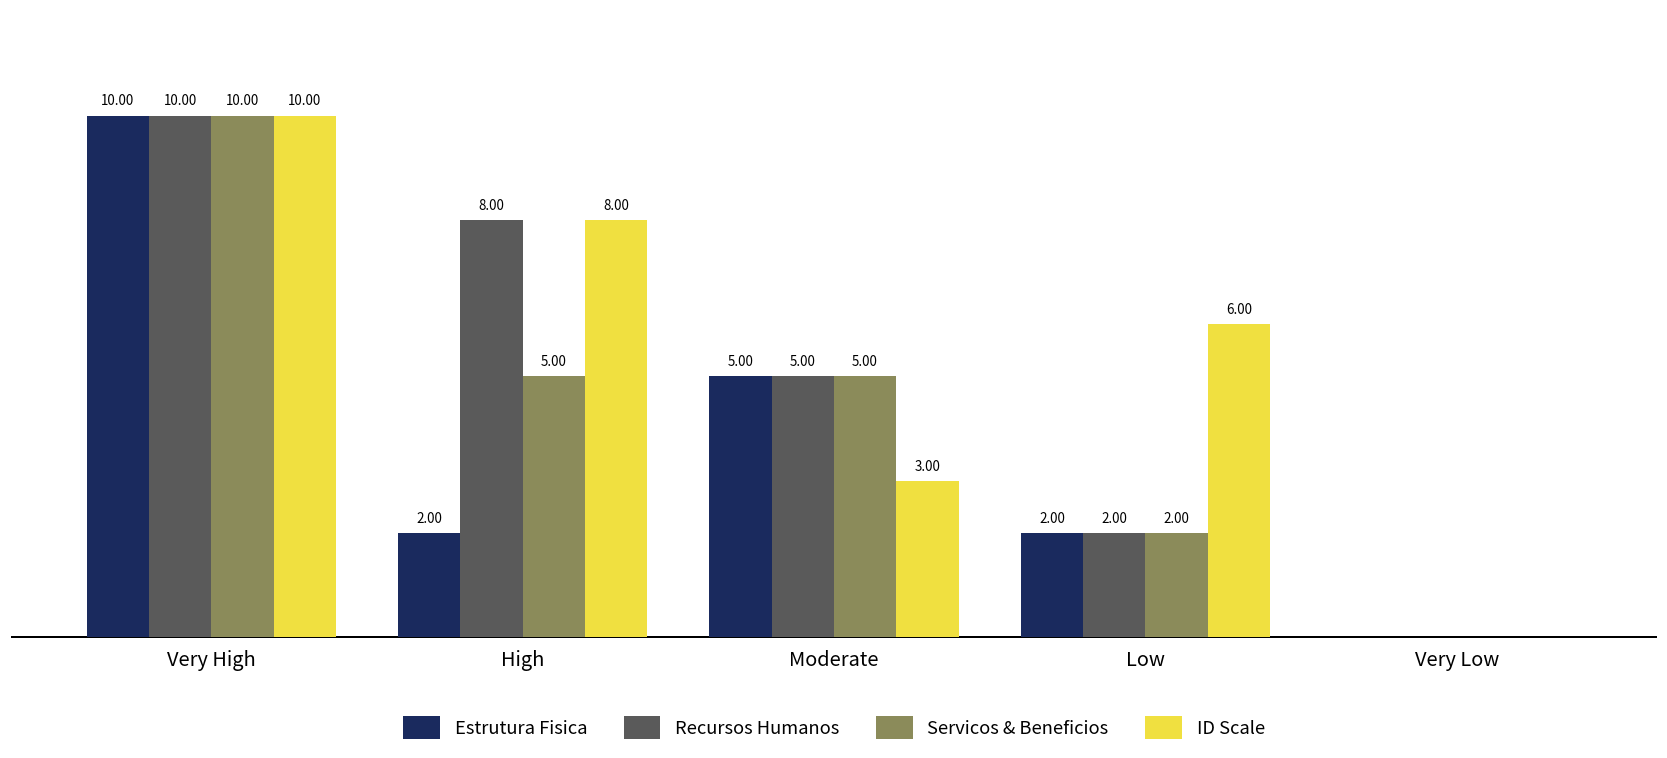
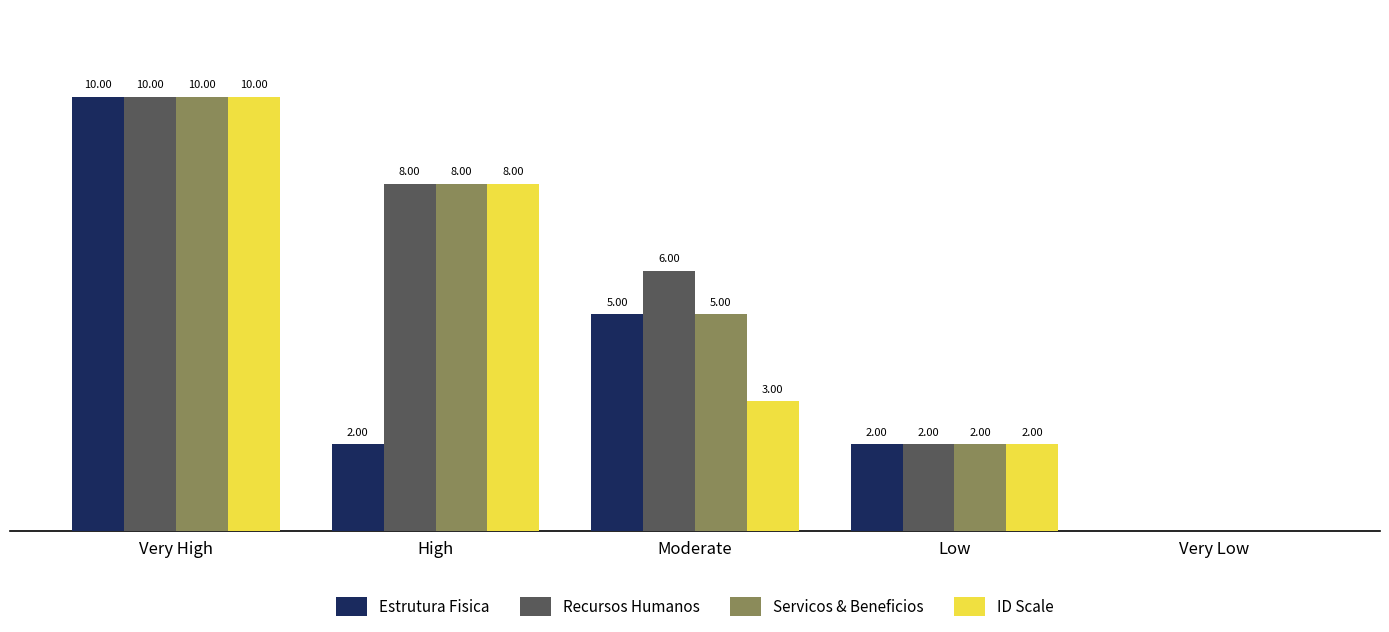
  {
    "Estrutura Fisica": {
      "Very High": 10.00,
      "High": 2.00,
      "Moderate": 5.00,
      "Low": 2.00
    },
    "Recursos Humanos": {
      "Very High": 10.00,
      "High": 8.00,
-     "Moderate": 5.00,
+     "Moderate": 6.00,
      "Low": 2.00
    },
    "Servicos & Beneficios": {
      "Very High": 10.00,
-     "High": 5.00,
+     "High": 8.00,
      "Moderate": 5.00,
      "Low": 2.00
    },
    "ID Scale": {
      "Very High": 10.00,
      "High": 8.00,
      "Moderate": 3.00,
-     "Low": 6.00
+     "Low": 2.00
    }
  }
